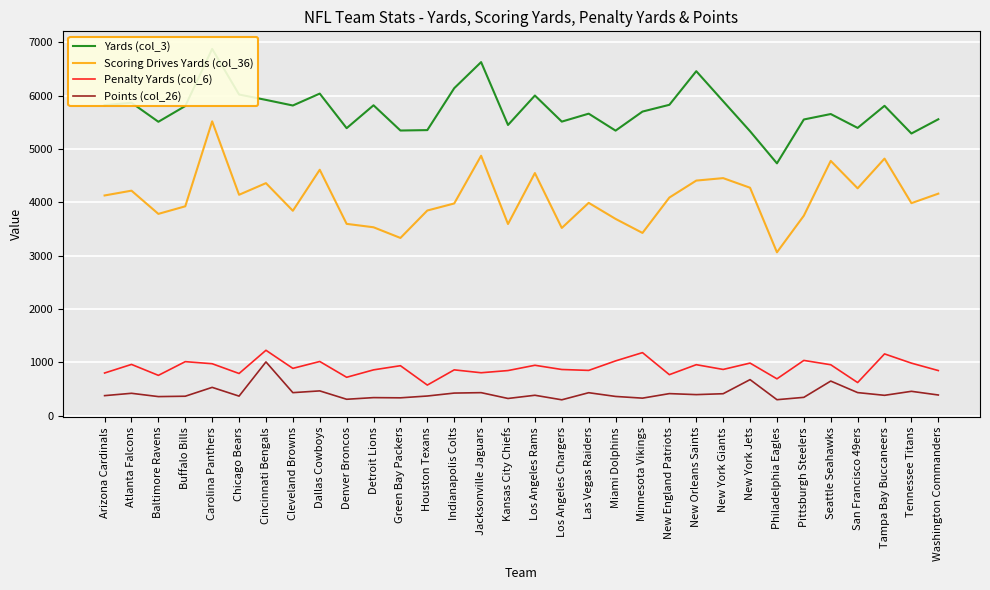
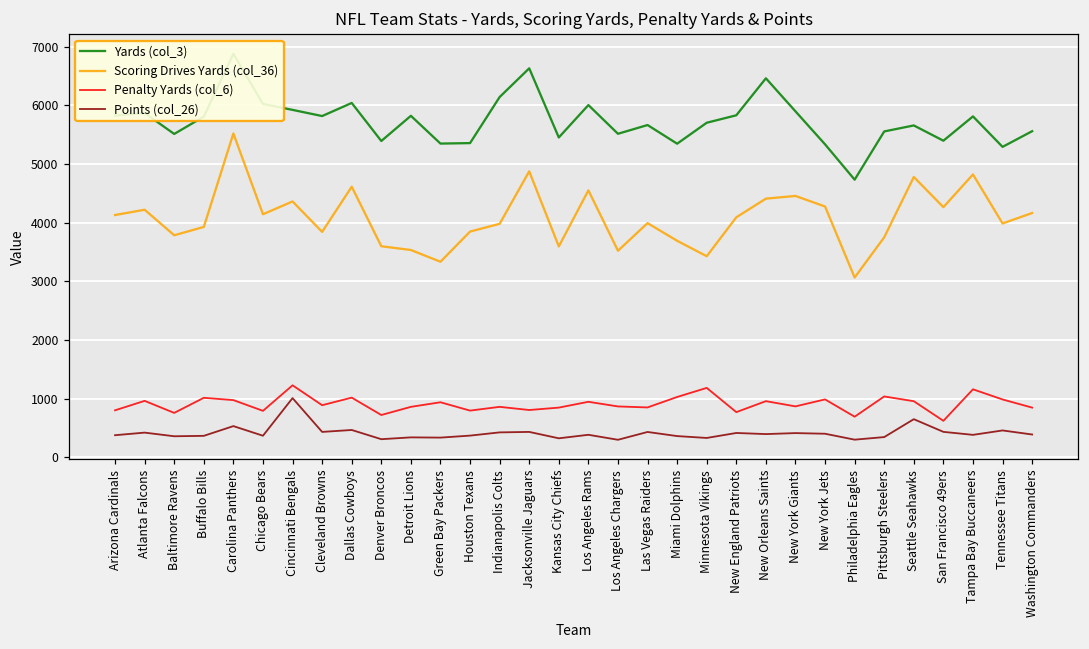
  {
    "Yards (col_3)": {
      "Baltimore Ravens": 5500,
      "Cincinnati Bengals": 5900,
      "Cleveland Browns": 5800,
      "Dallas Cowboys": 6000,
      "Denver Broncos": 5400,
      "Detroit Lions": 5800,
      "Green Bay Packers": 5300,
      "Houston Texans": 5400,
      "Indianapolis Colts": 6100,
      "Jacksonville Jaguars": 6600,
      "Kansas City Chiefs": 5500,
      "Los Angeles Rams": 6000,
      "Los Angeles Chargers": 5500,
      "Las Vegas Raiders": 5700,
      "Miami Dolphins": 5300,
      "Minnesota Vikings": 5700,
      "New England Patriots": 5800,
      "New Orleans Saints": 6500,
      "New York Giants": 5900,
      "New York Jets": 5300,
      "Philadelphia Eagles": 4700,
      "Pittsburgh Steelers": 5600,
      "Seattle Seahawks": 5700,
      "San Francisco 49ers": 5400,
      "Tampa Bay Buccaneers": 5800,
      "Tennessee Titans": 5300,
      "Washington Commanders": 5600
    },
    "Scoring Drives Yards (col_36)": {
      "Arizona Cardinals": 4100,
      "Atlanta Falcons": 4200,
      "Baltimore Ravens": 3800,
      "Buffalo Bills": 3900,
      "Carolina Panthers": 5500,
      "Chicago Bears": 4100,
      "Cincinnati Bengals": 4400,
      "Cleveland Browns": 3800,
      "Dallas Cowboys": 4600,
      "Denver Broncos": 3600,
      "Detroit Lions": 3500,
      "Green Bay Packers": 3300,
      "Houston Texans": 3800,
      "Indianapolis Colts": 4000,
      "Jacksonville Jaguars": 4900,
      "Kansas City Chiefs": 3600,
      "Los Angeles Rams": 4600,
      "Los Angeles Chargers": 3500,
      "Las Vegas Raiders": 4000,
      "Miami Dolphins": 3700,
      "Minnesota Vikings": 3400,
      "New England Patriots": 4100,
      "New Orleans Saints": 4400,
      "New York Giants": 4500,
      "New York Jets": 4300,
      "Philadelphia Eagles": 3100,
      "Pittsburgh Steelers": 3800,
      "Seattle Seahawks": 4800,
      "San Francisco 49ers": 4300,
      "Tampa Bay Buccaneers": 4800,
      "Tennessee Titans": 4000,
      "Washington Commanders": 4200
    },
    "Penalty Yards (col_6)": {
      "Arizona Cardinals": 800,
      "Atlanta Falcons": 1000,
      "Baltimore Ravens": 800,
      "Buffalo Bills": 1000,
      "Carolina Panthers": 1000,
      "Chicago Bears": 800,
      "Cincinnati Bengals": 1200,
      "Cleveland Browns": 900,
      "Dallas Cowboys": 1000,
      "Denver Broncos": 700,
      "Detroit Lions": 900,
      "Green Bay Packers": 900,
-     "Houston Texans": 600,
+     "Houston Texans": 800,
      "Indianapolis Colts": 900,
      "Jacksonville Jaguars": 800,
      "Kansas City Chiefs": 800,
      "Los Angeles Rams": 900,
      "Los Angeles Chargers": 900,
      "Las Vegas Raiders": 900,
      "Miami Dolphins": 1000,
      "Minnesota Vikings": 1200,
      "New England Patriots": 800,
      "New Orleans Saints": 1000,
      "New York Giants": 900,
      "New York Jets": 1000,
      "Philadelphia Eagles": 700,
      "Pittsburgh Steelers": 1000,
      "Seattle Seahawks": 1000,
      "San Francisco 49ers": 600,
      "Tampa Bay Buccaneers": 1200,
      "Tennessee Titans": 1000,
      "Washington Commanders": 800
    },
    "Points (col_26)": {
      "Arizona Cardinals": 400,
      "Atlanta Falcons": 400,
      "Baltimore Ravens": 400,
      "Buffalo Bills": 400,
      "Carolina Panthers": 500,
      "Chicago Bears": 400,
      "Cincinnati Bengals": 1000,
      "Cleveland Browns": 400,
      "Dallas Cowboys": 500,
      "Denver Broncos": 300,
      "Detroit Lions": 300,
      "Green Bay Packers": 300,
      "Houston Texans": 400,
      "Indianapolis Colts": 400,
      "Jacksonville Jaguars": 400,
      "Kansas City Chiefs": 300,
      "Los Angeles Rams": 400,
      "Los Angeles Chargers": 300,
      "Las Vegas Raiders": 400,
      "Miami Dolphins": 400,
      "Minnesota Vikings": 300,
      "New England Patriots": 400,
      "New Orleans Saints": 400,
      "New York Giants": 400,
-     "New York Jets": 700,
+     "New York Jets": 400,
      "Philadelphia Eagles": 300,
      "Pittsburgh Steelers": 300,
      "Seattle Seahawks": 700,
      "San Francisco 49ers": 400,
      "Tampa Bay Buccaneers": 400,
      "Tennessee Titans": 500,
      "Washington Commanders": 400
    }
  }
